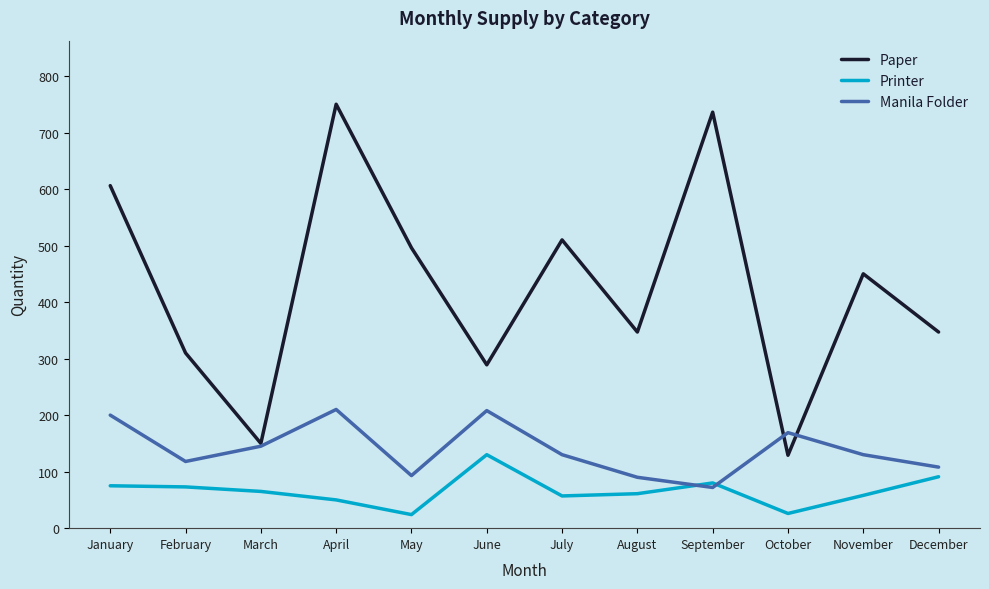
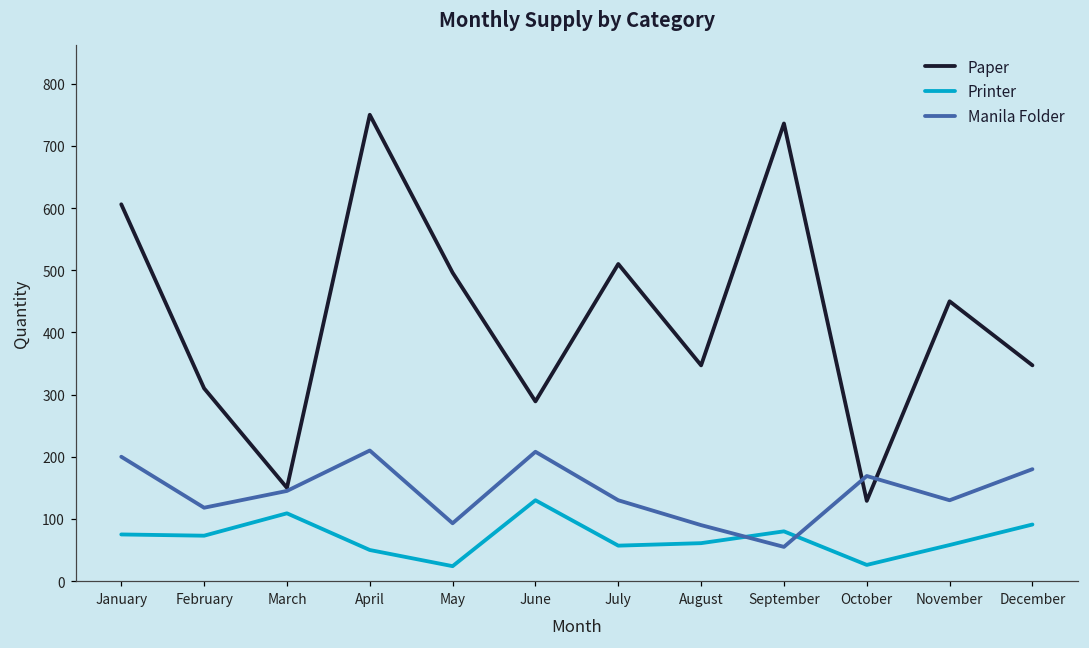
  {
    "Paper": {
      "January": 610,
      "February": 310,
      "March": 150,
      "April": 750,
      "May": 500,
      "June": 290,
      "July": 510,
      "August": 350,
      "September": 740,
      "October": 130,
      "November": 450,
      "December": 350
    },
    "Printer": {
      "January": 80,
      "February": 70,
-     "March": 70,
+     "March": 110,
      "April": 50,
      "May": 20,
      "June": 130,
      "July": 60,
      "August": 60,
      "September": 80,
      "October": 30,
      "November": 60,
      "December": 90
    },
    "Manila Folder": {
      "January": 200,
      "February": 120,
      "March": 150,
      "April": 210,
      "May": 90,
      "June": 210,
      "July": 130,
      "August": 90,
-     "September": 70,
+     "September": 60,
      "October": 170,
      "November": 130,
-     "December": 110
+     "December": 180
    }
  }
